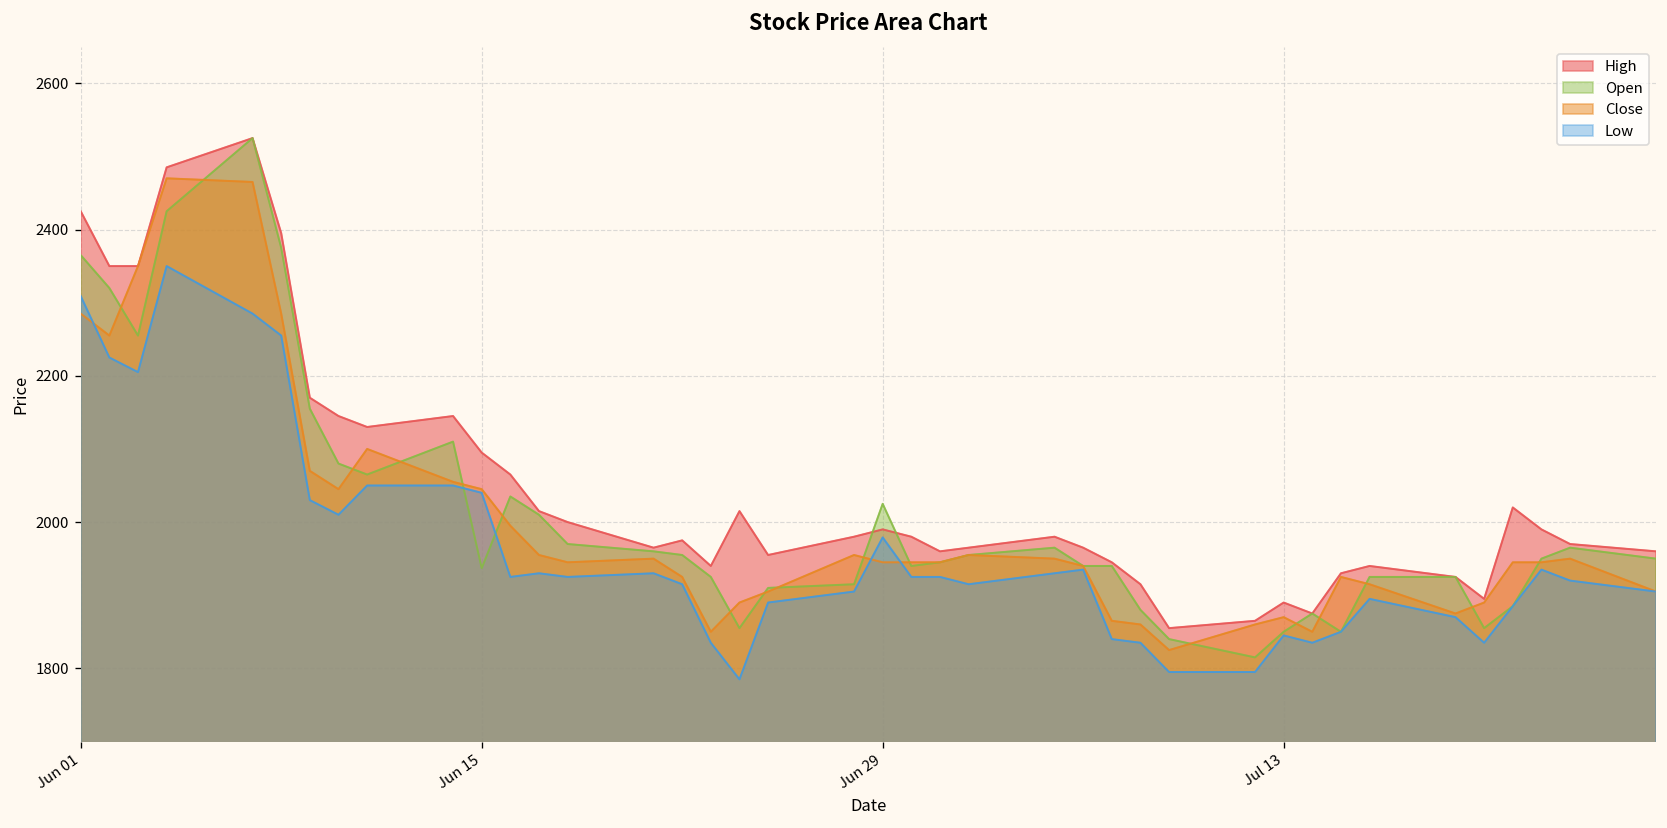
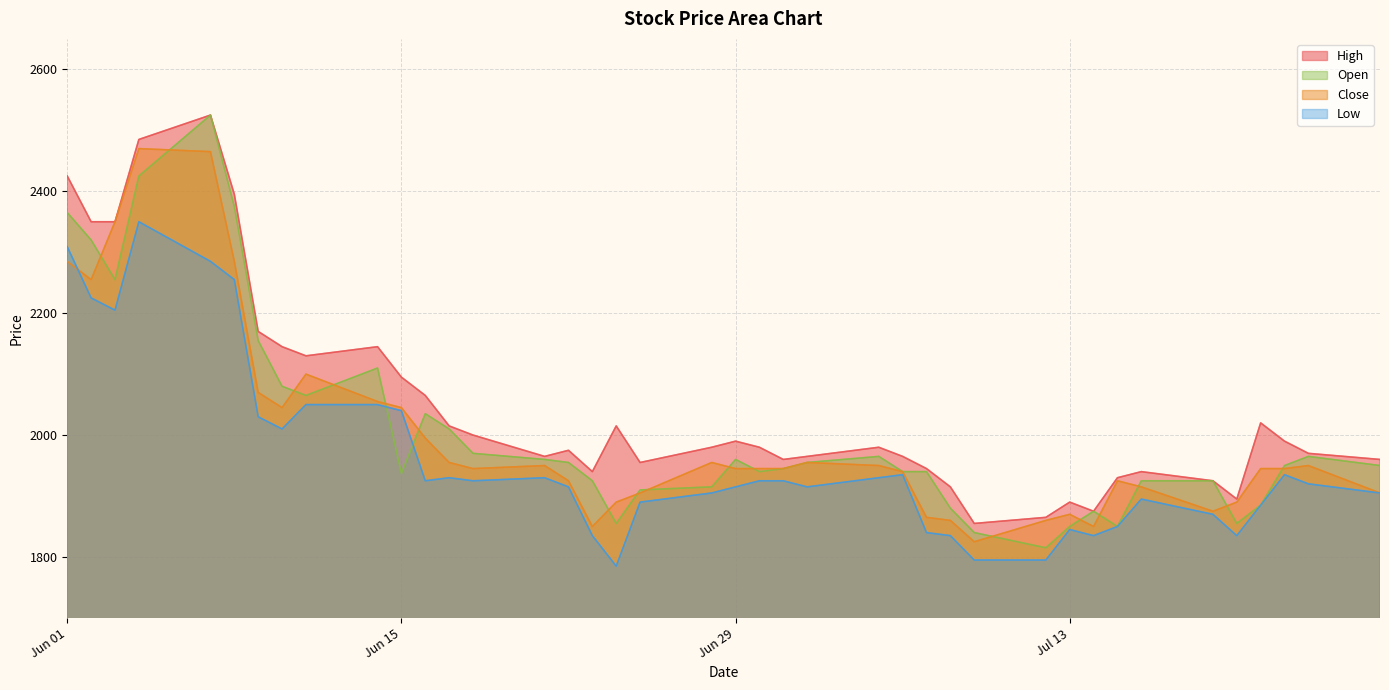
  {
    "Open": {
      "Jun 01": 2370,
      "Jun 15": 1940,
-     "Jun 29": 2030,
+     "Jun 29": 1960,
      "Jul 13": 1850
    },
    "Low": {
      "Jun 01": 2310,
      "Jun 15": 2040,
-     "Jun 29": 1980,
+     "Jun 29": 1920,
      "Jul 13": 1850
    }
  }
